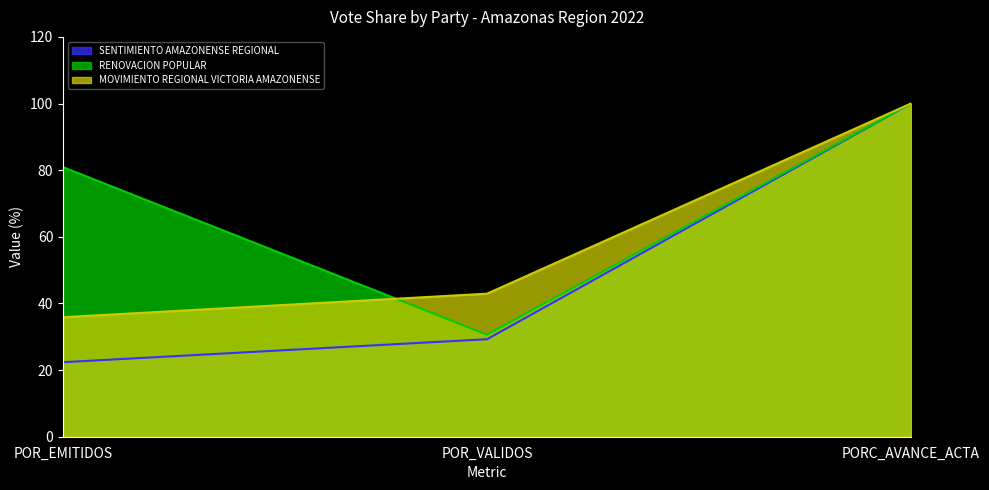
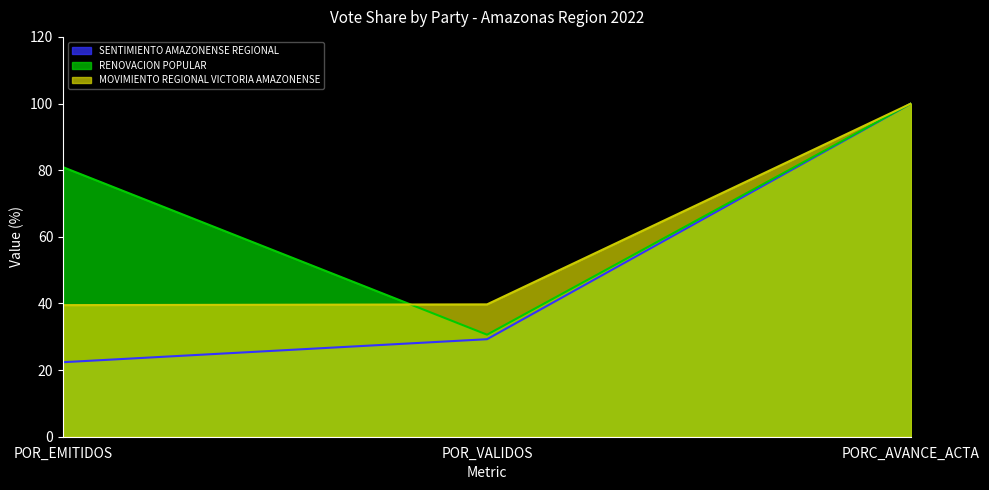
  {
    "SENTIMIENTO AMAZONENSE REGIONAL": {
      "POR_EMITIDOS": 22,
      "POR_VALIDOS": 29
    },
    "RENOVACION POPULAR": {
      "POR_EMITIDOS": 81,
      "POR_VALIDOS": 31
    },
    "MOVIMIENTO REGIONAL VICTORIA AMAZONENSE": {
-     "POR_EMITIDOS": 36,
-     "POR_VALIDOS": 43
+     "POR_EMITIDOS": 39,
+     "POR_VALIDOS": 40
    }
  }
